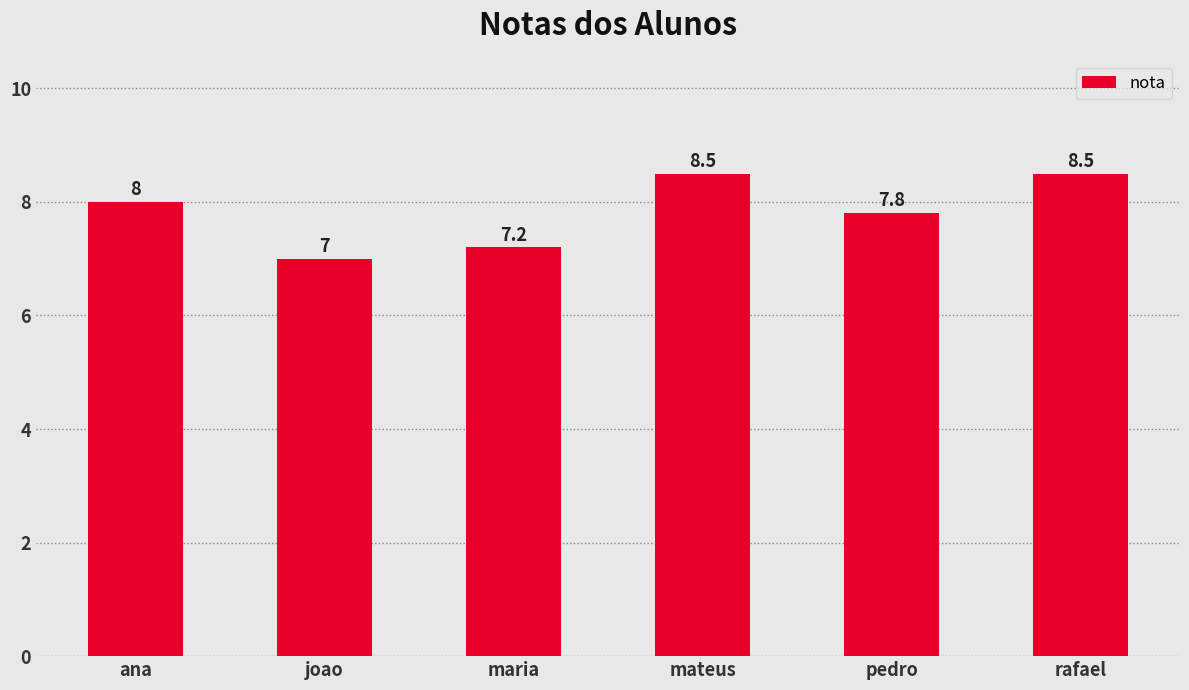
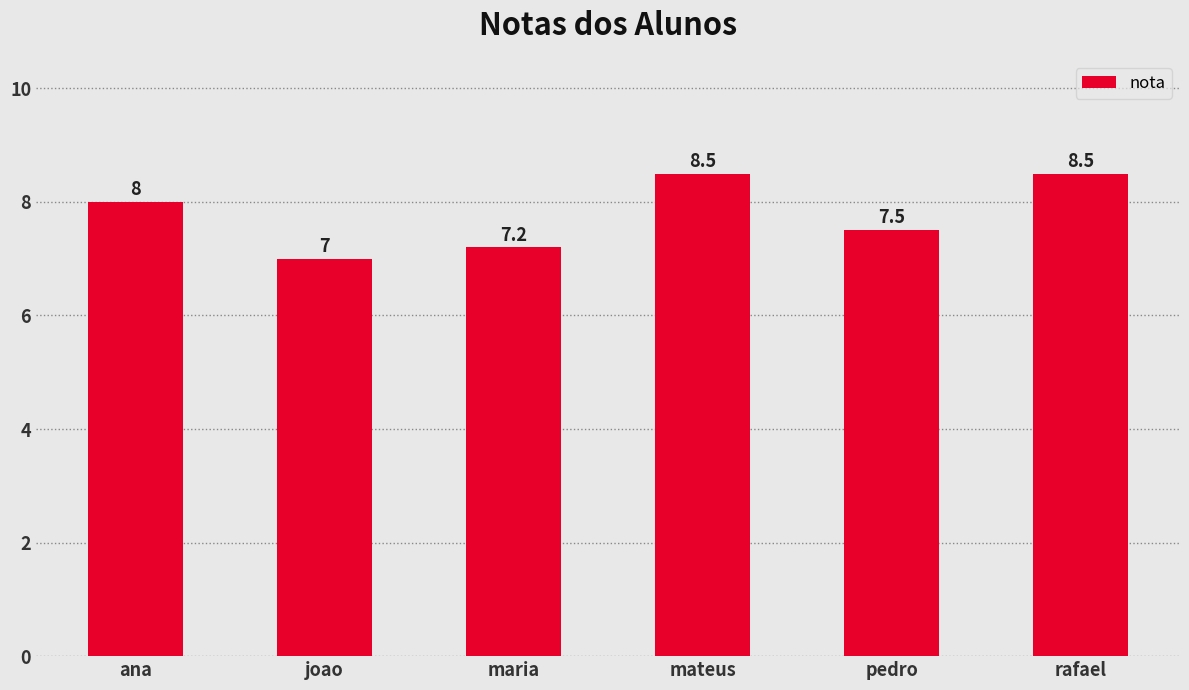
  {
    "ana": 8,
    "joao": 7,
    "maria": 7.2,
    "mateus": 8.5,
-   "pedro": 7.8,
+   "pedro": 7.5,
    "rafael": 8.5
  }
